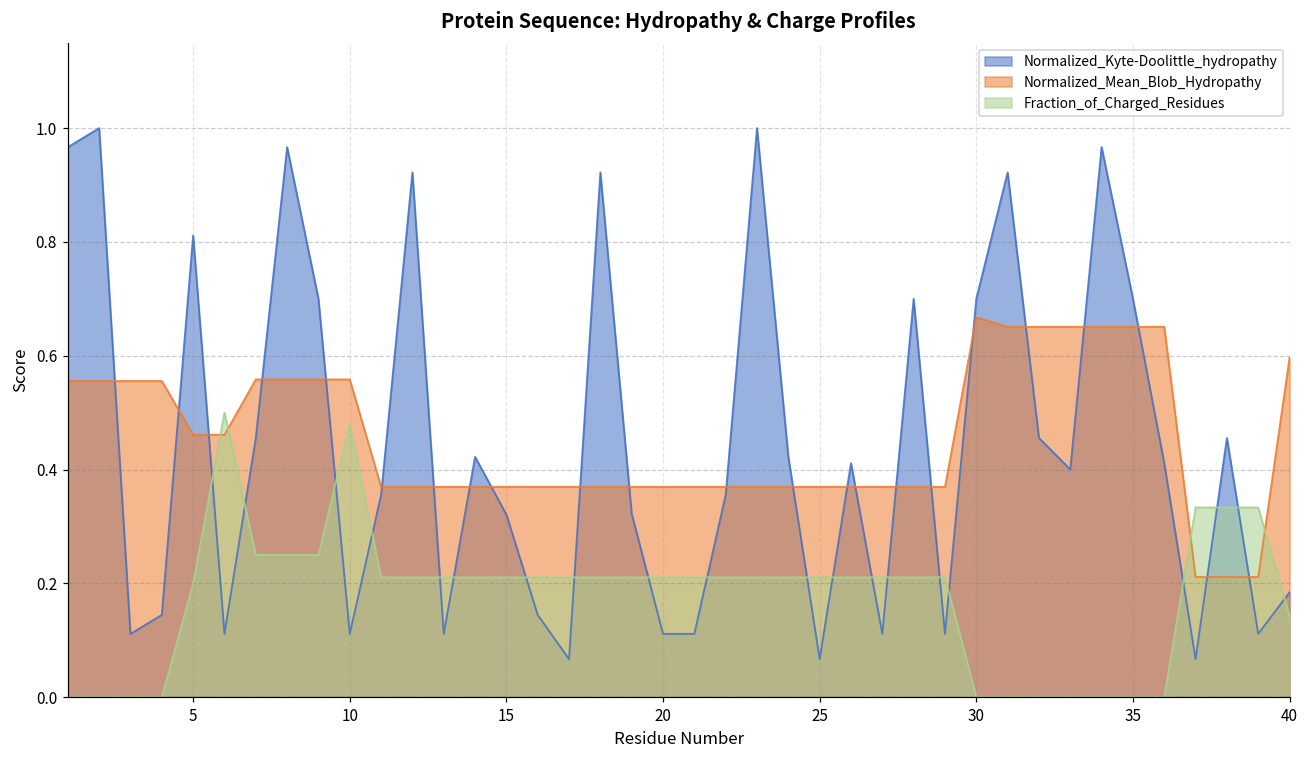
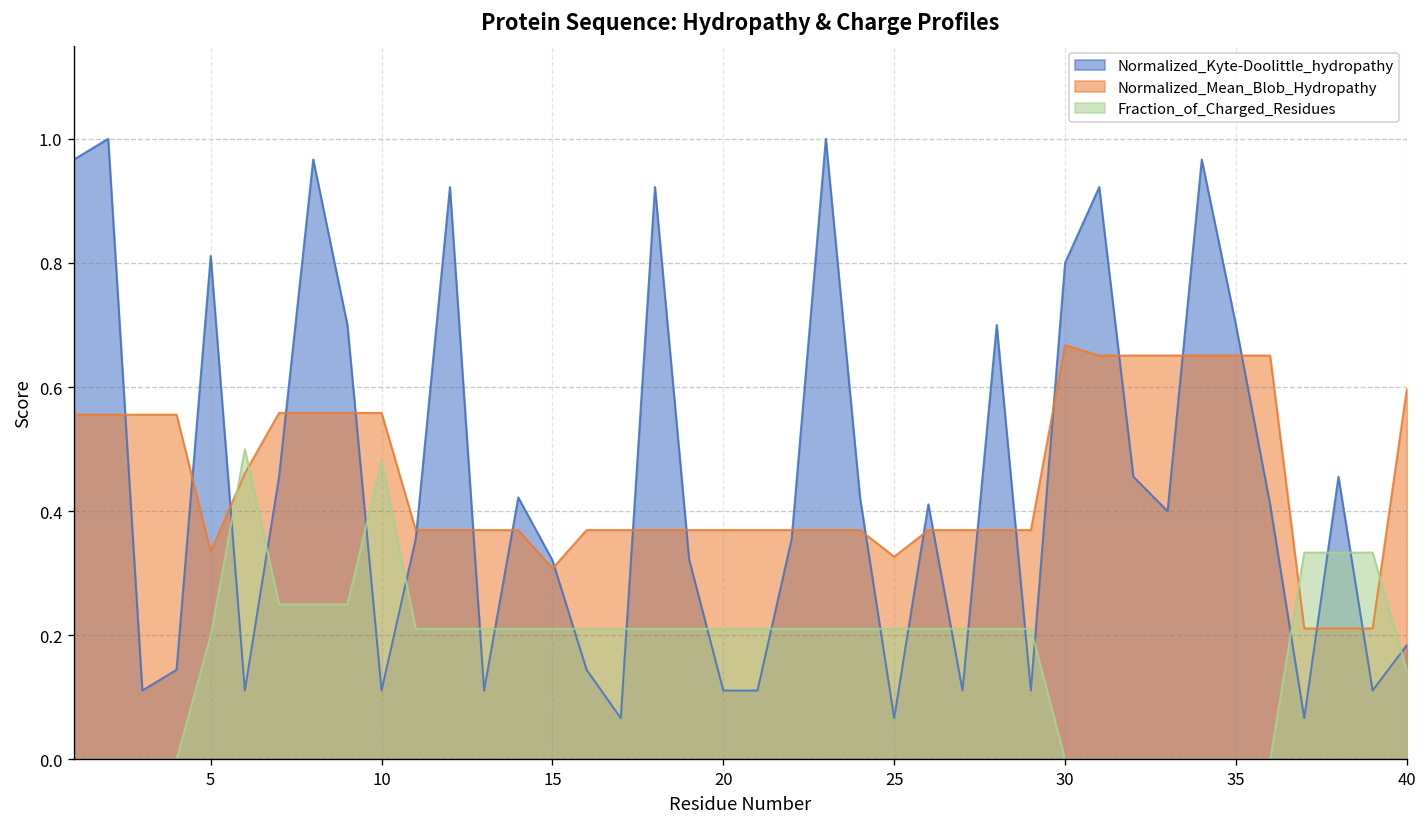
  {
    "Normalized_Kyte-Doolittle_hydropathy": {
      "5": 0.81,
      "10": 0.11,
      "15": 0.32,
      "20": 0.11,
      "25": 0.07,
-     "30": 0.7,
+     "30": 0.8,
      "35": 0.7,
      "40": 0.18
    },
    "Normalized_Mean_Blob_Hydropathy": {
-     "5": 0.46,
+     "5": 0.33,
      "10": 0.56,
-     "15": 0.37,
+     "15": 0.31,
      "20": 0.37,
-     "25": 0.37,
+     "25": 0.33,
      "30": 0.67,
      "35": 0.65,
      "40": 0.60
    },
    "Fraction_of_Charged_Residues": {
      "5": 0.20,
      "10": 0.48,
      "15": 0.21,
      "20": 0.21,
      "25": 0.21,
      "30": 0.00,
      "35": 0.00,
      "40": 0.14
    }
  }
